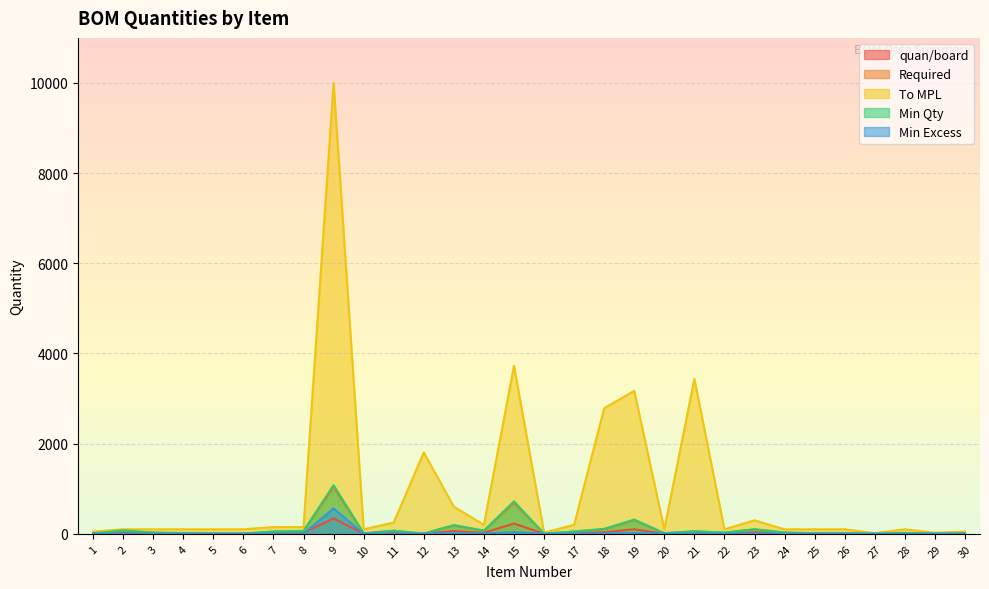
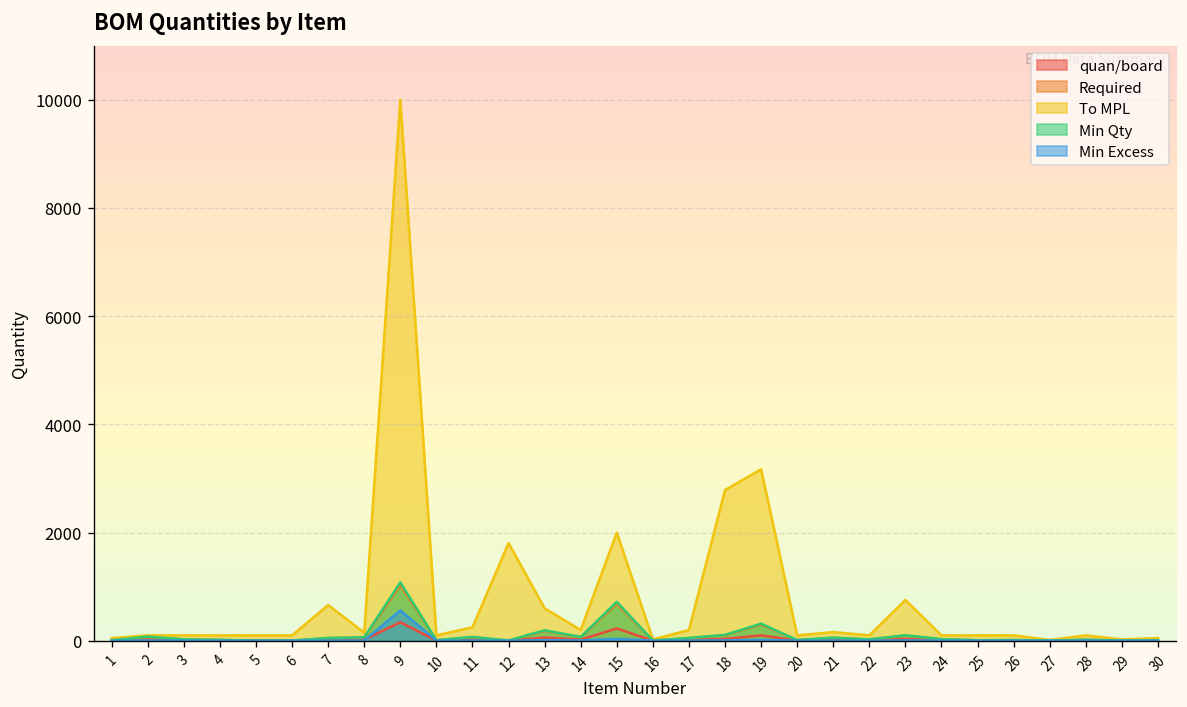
  {
    "To MPL": {
      "3": 100,
      "4": 100,
      "5": 100,
      "6": 100,
-     "7": 200,
+     "7": 700,
      "8": 200,
      "9": 10000,
      "10": 100,
      "11": 300,
      "12": 1800,
      "13": 600,
      "14": 200,
-     "15": 3700,
+     "15": 2000,
      "17": 200,
      "18": 2800,
      "19": 3200,
      "20": 100,
-     "21": 3400,
+     "21": 200,
      "22": 100,
-     "23": 300,
+     "23": 800,
      "24": 100,
      "25": 100,
      "26": 100,
      "28": 100
    },
    "Min Excess": {
      "9": 600,
      "15": 0,
      "19": 0
    }
  }
